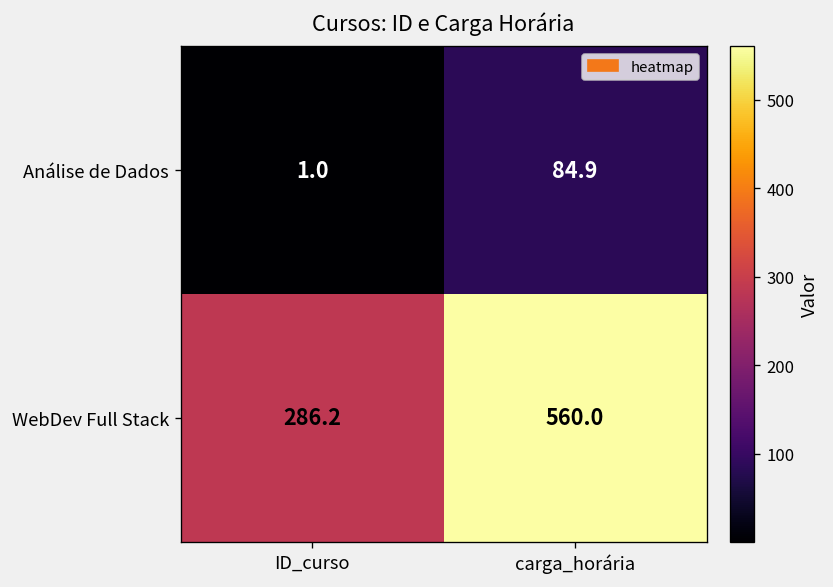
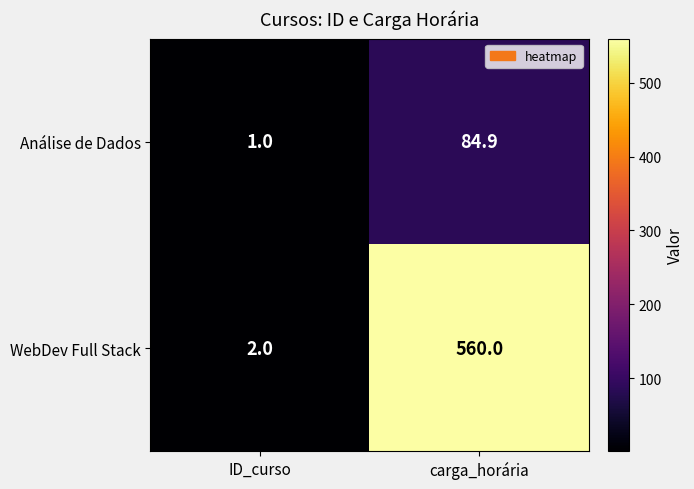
  {
    "Análise de Dados": {
      "ID_curso": 1.0,
      "carga_horária": 84.9
    },
    "WebDev Full Stack": {
-     "ID_curso": 286.2,
+     "ID_curso": 2.0,
      "carga_horária": 560.0
    }
  }
